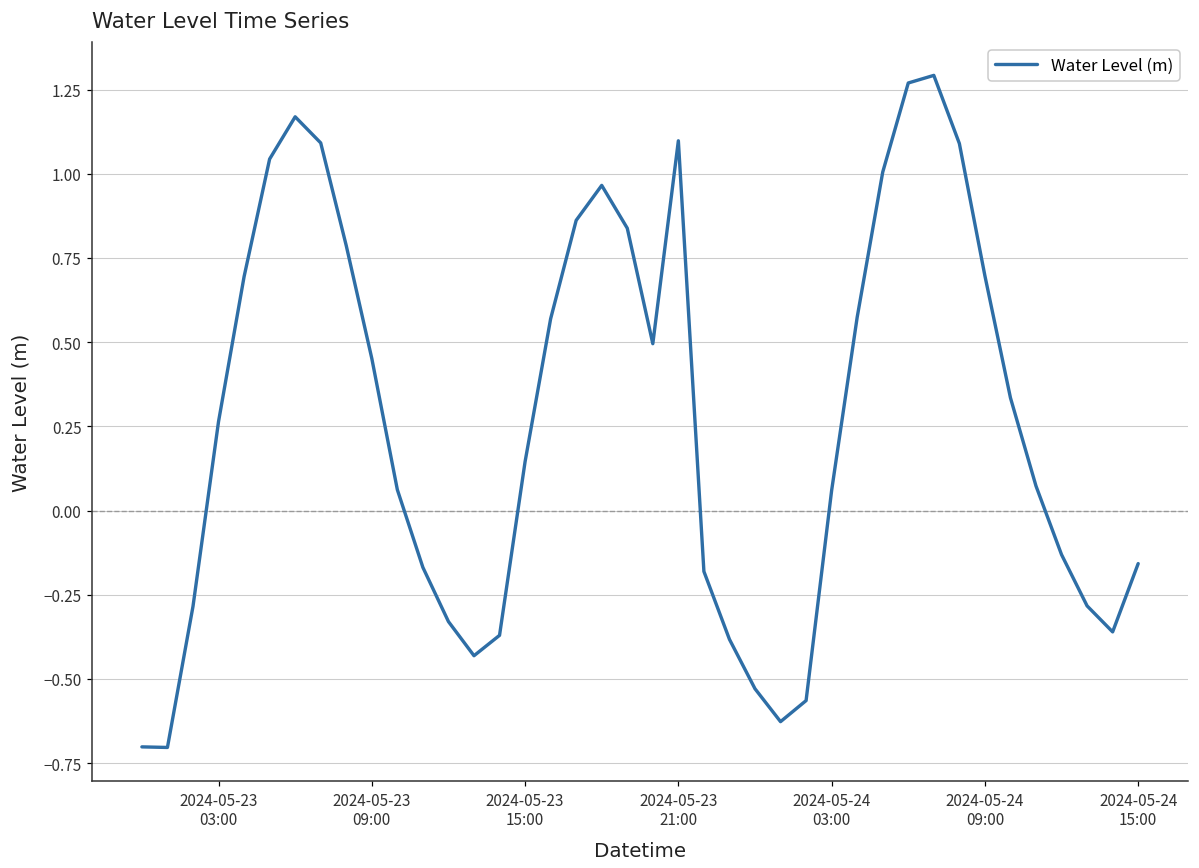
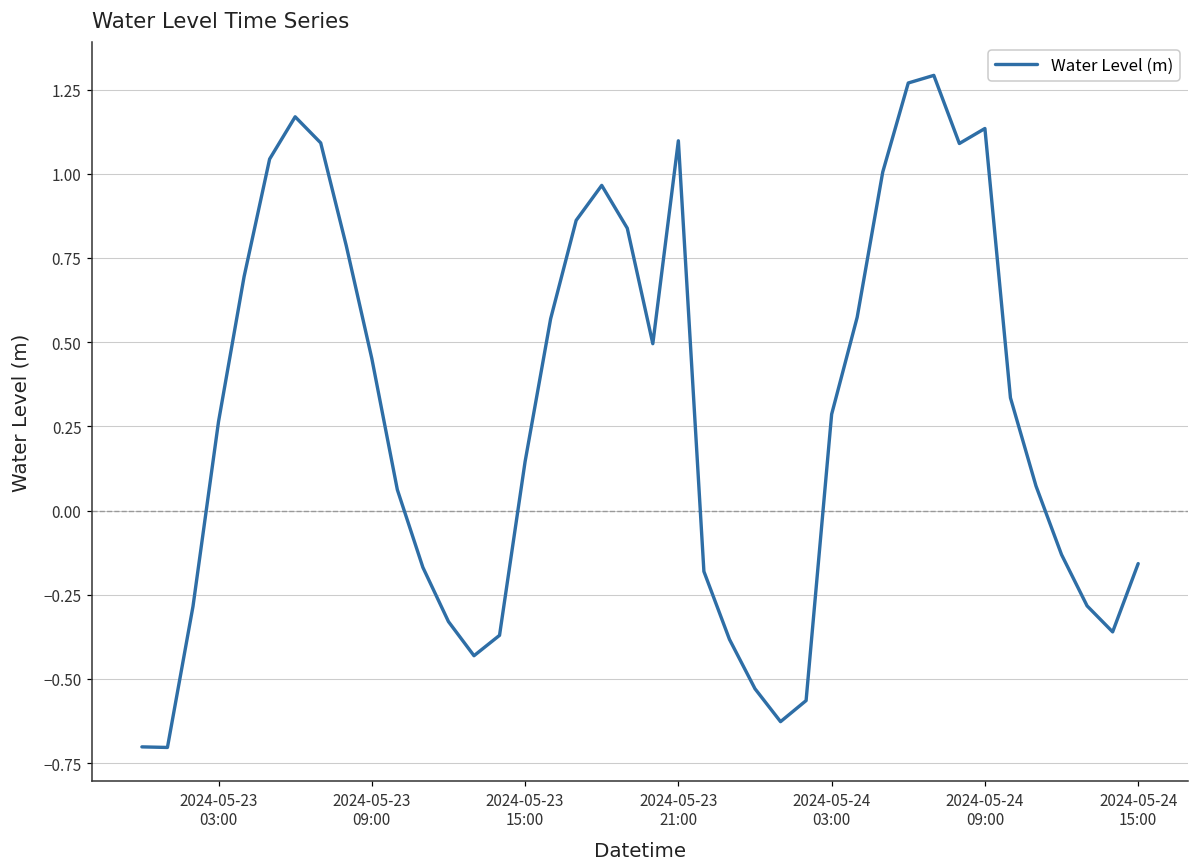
  {
    "2024-05-23 03:00": 0.26,
    "2024-05-23 09:00": 0.45,
    "2024-05-23 15:00": 0.15,
    "2024-05-23 21:00": 1.10,
-   "2024-05-24 03:00": 0.06,
-   "2024-05-24 09:00": 0.70,
+   "2024-05-24 03:00": 0.29,
+   "2024-05-24 09:00": 1.13,
    "2024-05-24 15:00": -0.16
  }
